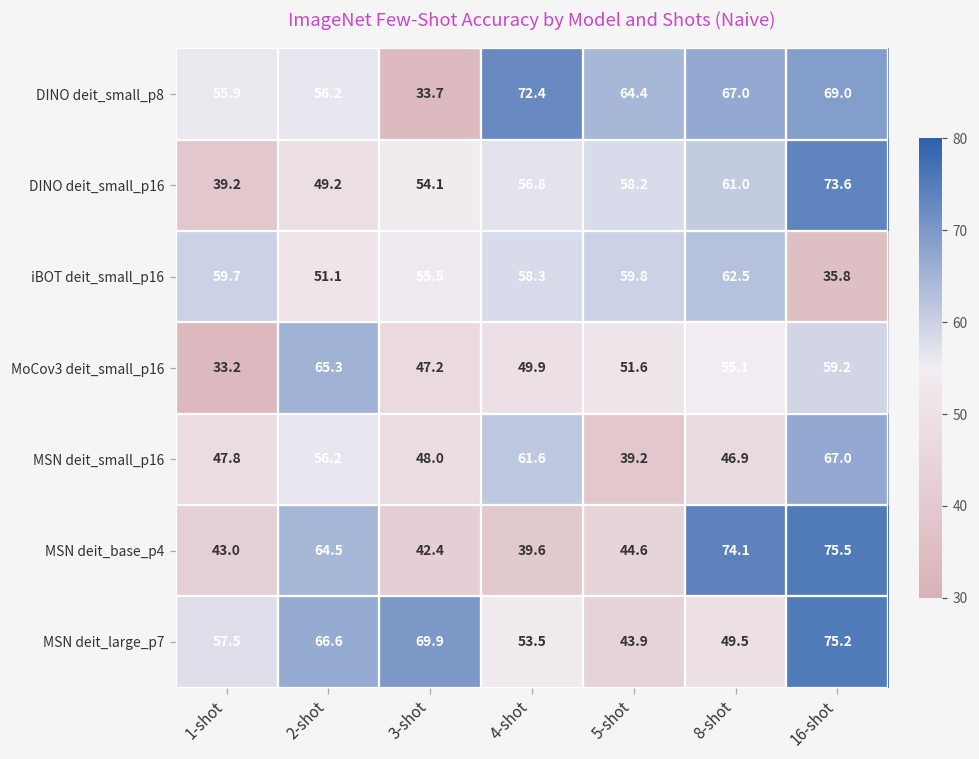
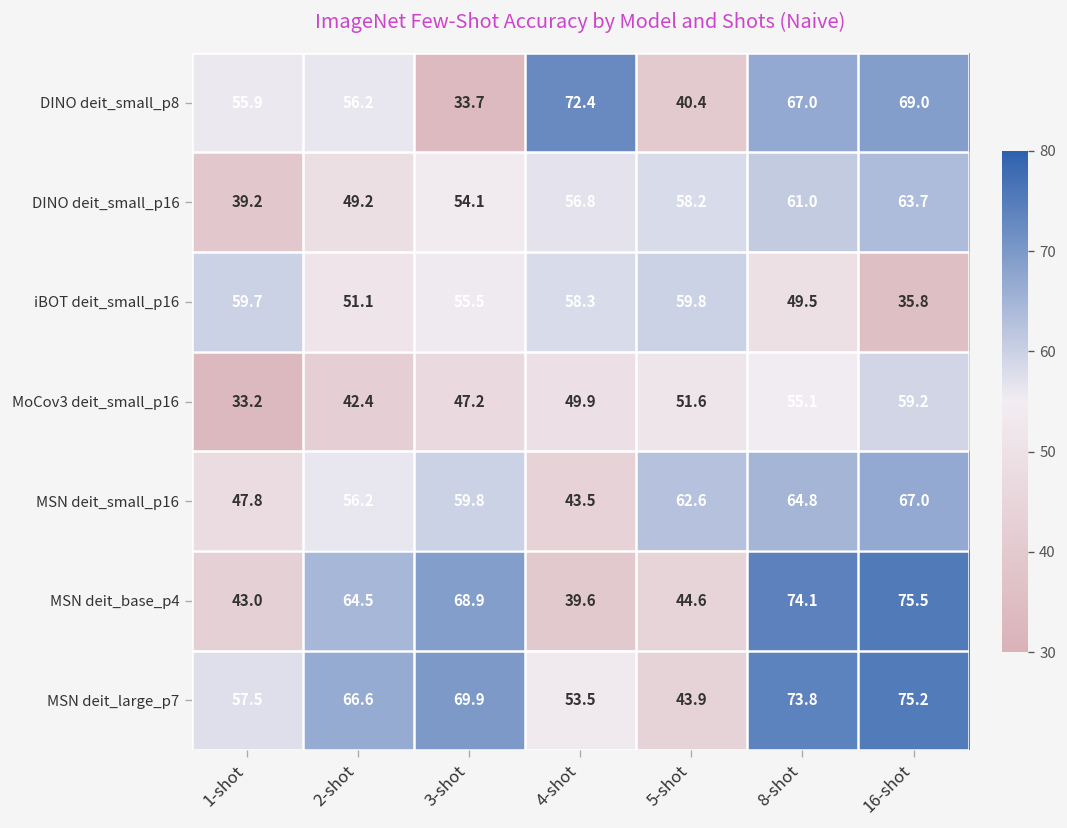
  {
    "DINO deit_small_p8": {
      "3-shot": 33.7,
      "4-shot": 72.4,
-     "5-shot": 64.4,
+     "5-shot": 40.4,
      "8-shot": 67.0,
      "16-shot": 69.0
    },
    "DINO deit_small_p16": {
      "1-shot": 39.2,
      "2-shot": 49.2,
      "3-shot": 54.1,
      "8-shot": 61.0,
-     "16-shot": 73.6
+     "16-shot": 63.7
    },
    "iBOT deit_small_p16": {
      "1-shot": 59.7,
      "2-shot": 51.1,
      "5-shot": 59.8,
-     "8-shot": 62.5,
+     "8-shot": 49.5,
      "16-shot": 35.8
    },
    "MoCov3 deit_small_p16": {
      "1-shot": 33.2,
-     "2-shot": 65.3,
+     "2-shot": 42.4,
      "3-shot": 47.2,
      "4-shot": 49.9,
      "5-shot": 51.6
    },
    "MSN deit_small_p16": {
      "1-shot": 47.8,
-     "3-shot": 48.0,
-     "4-shot": 61.6,
-     "5-shot": 39.2,
-     "8-shot": 46.9,
+     "3-shot": 59.8,
+     "4-shot": 43.5,
+     "5-shot": 62.6,
+     "8-shot": 64.8,
      "16-shot": 67.0
    },
    "MSN deit_base_p4": {
      "1-shot": 43.0,
      "2-shot": 64.5,
-     "3-shot": 42.4,
+     "3-shot": 68.9,
      "4-shot": 39.6,
      "5-shot": 44.6,
      "8-shot": 74.1,
      "16-shot": 75.5
    },
    "MSN deit_large_p7": {
      "2-shot": 66.6,
      "3-shot": 69.9,
      "4-shot": 53.5,
      "5-shot": 43.9,
-     "8-shot": 49.5,
+     "8-shot": 73.8,
      "16-shot": 75.2
    }
  }
